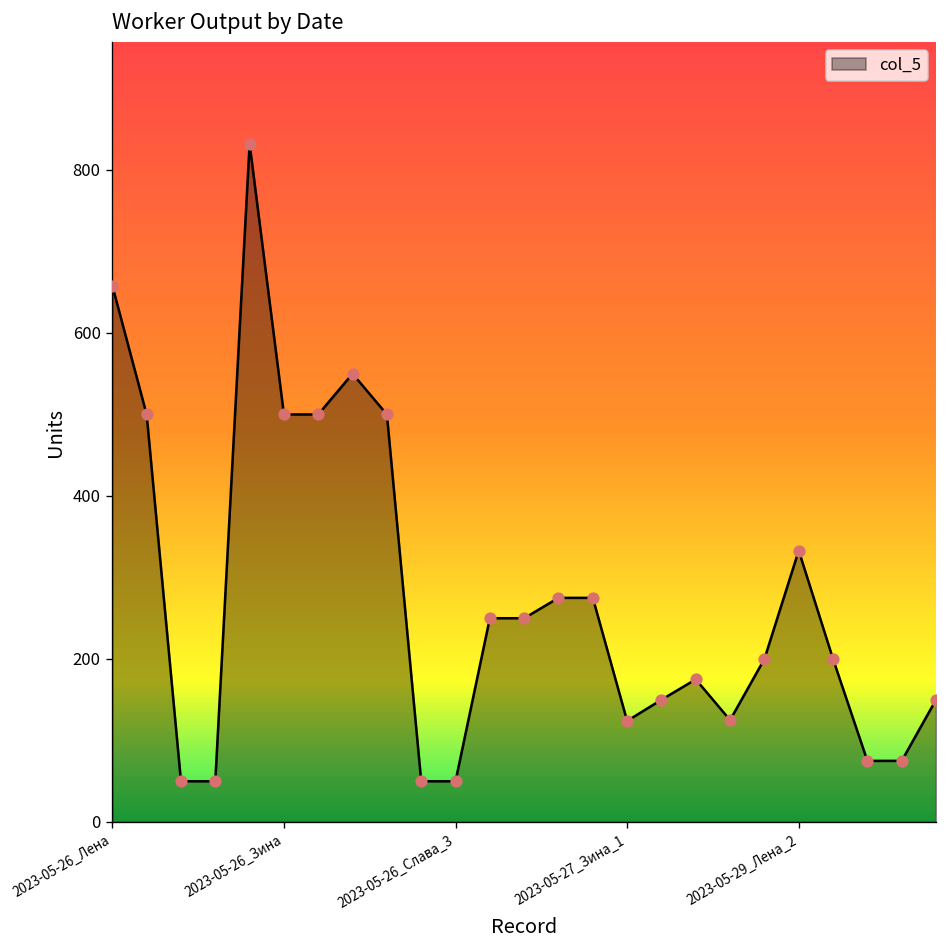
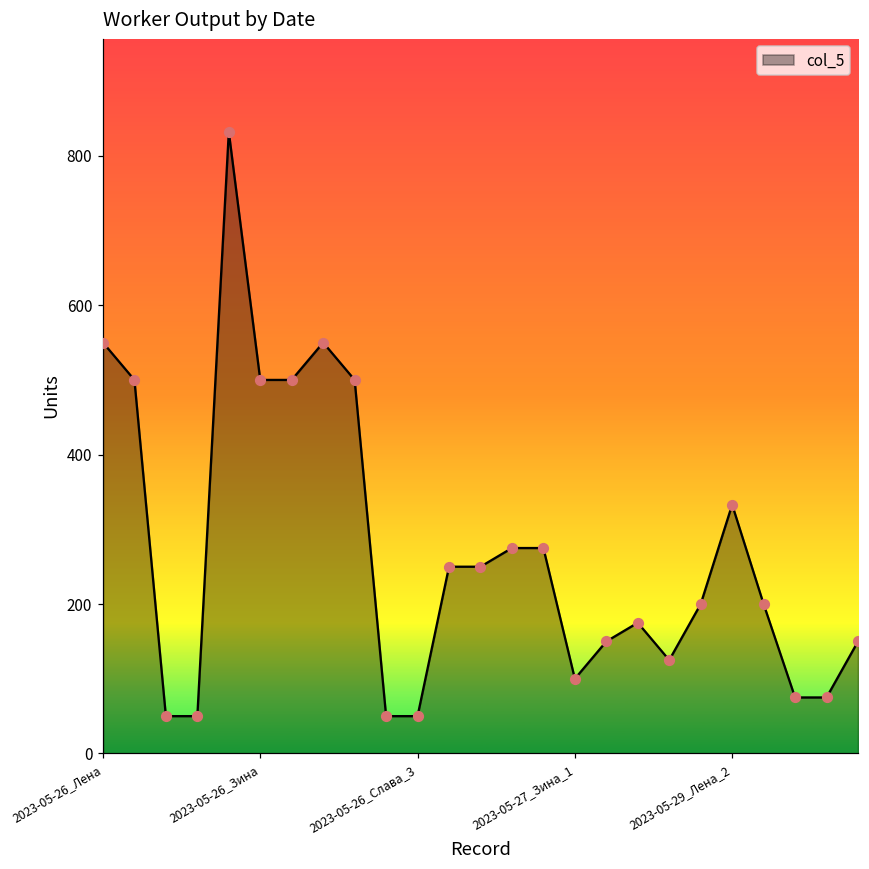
  {
-   "2023-05-26_Лена": 660,
+   "2023-05-26_Лена": 550,
    "2023-05-26_Зина": 500,
    "2023-05-26_Слава_3": 50,
-   "2023-05-27_Зина_1": 120,
+   "2023-05-27_Зина_1": 100,
    "2023-05-29_Лена_2": 330
  }
